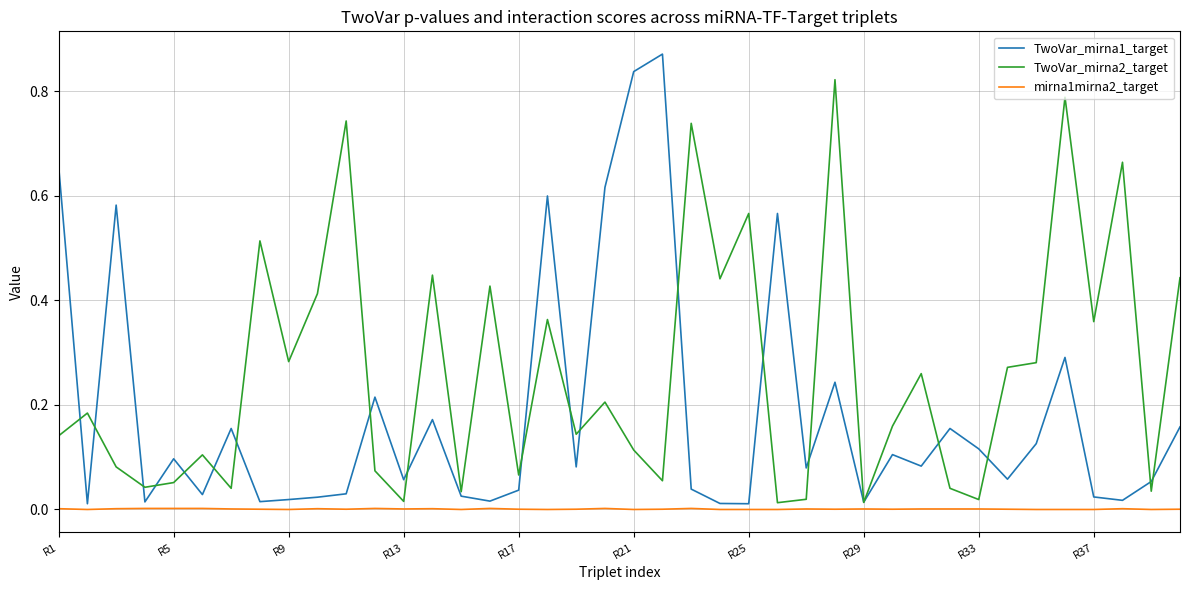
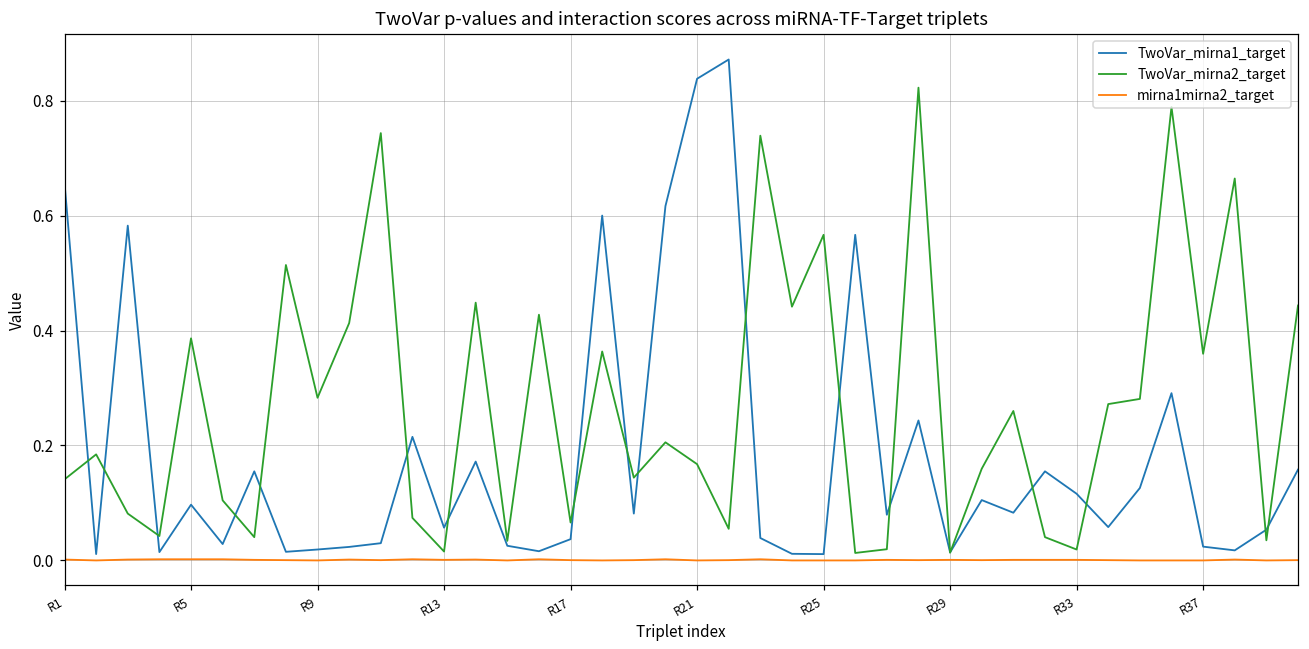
  {
    "TwoVar_mirna1_target": {
      "R1": 0.66,
      "R5": 0.10,
      "R9": 0.02,
      "R13": 0.06,
      "R17": 0.04,
      "R21": 0.84,
      "R25": 0.01,
      "R33": 0.12,
      "R37": 0.02
    },
    "TwoVar_mirna2_target": {
      "R1": 0.14,
-     "R5": 0.05,
+     "R5": 0.39,
      "R9": 0.28,
      "R13": 0.02,
      "R17": 0.07,
-     "R21": 0.11,
+     "R21": 0.17,
      "R25": 0.57,
      "R33": 0.02,
      "R37": 0.36
    },
    "mirna1mirna2_target": {
      "R1": 0.00,
      "R5": 0.00,
      "R9": 0.00,
      "R13": 0.00,
      "R17": 0.00,
      "R21": 0.00,
      "R25": 0.00,
      "R29": 0.00,
      "R33": 0.00,
      "R37": 0.00
    }
  }
